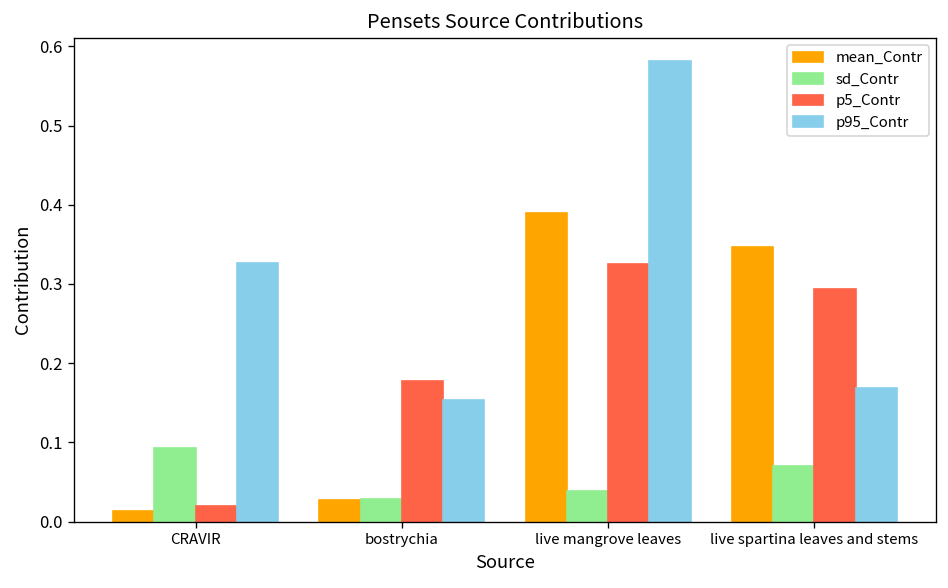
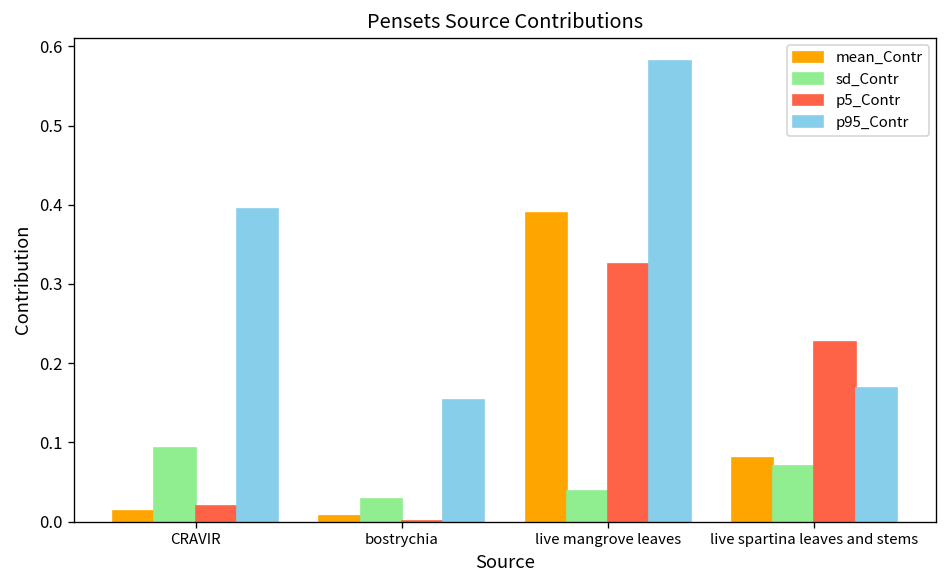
  {
    "mean_Contr": {
      "CRAVIR": 0.01,
-     "bostrychia": 0.03,
+     "bostrychia": 0.01,
      "live mangrove leaves": 0.39,
-     "live spartina leaves and stems": 0.35
+     "live spartina leaves and stems": 0.08
    },
    "sd_Contr": {
      "CRAVIR": 0.09,
      "bostrychia": 0.03,
      "live mangrove leaves": 0.04,
      "live spartina leaves and stems": 0.07
    },
    "p5_Contr": {
      "CRAVIR": 0.02,
-     "bostrychia": 0.18,
+     "bostrychia": 0.00,
      "live mangrove leaves": 0.32,
-     "live spartina leaves and stems": 0.29
+     "live spartina leaves and stems": 0.23
    },
    "p95_Contr": {
-     "CRAVIR": 0.33,
+     "CRAVIR": 0.39,
      "bostrychia": 0.15,
      "live mangrove leaves": 0.58,
      "live spartina leaves and stems": 0.17
    }
  }
